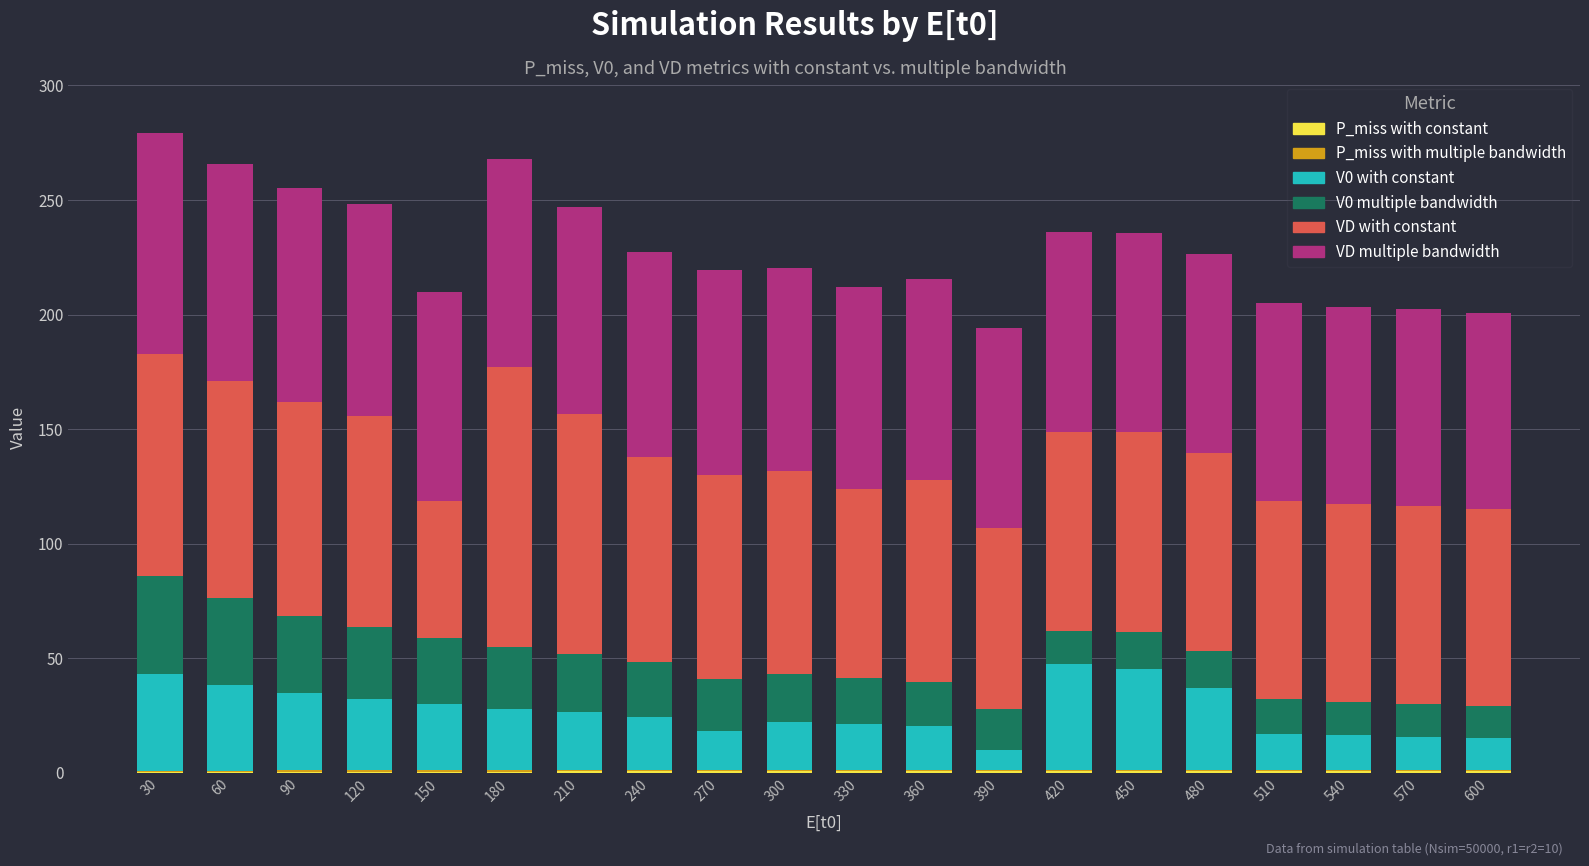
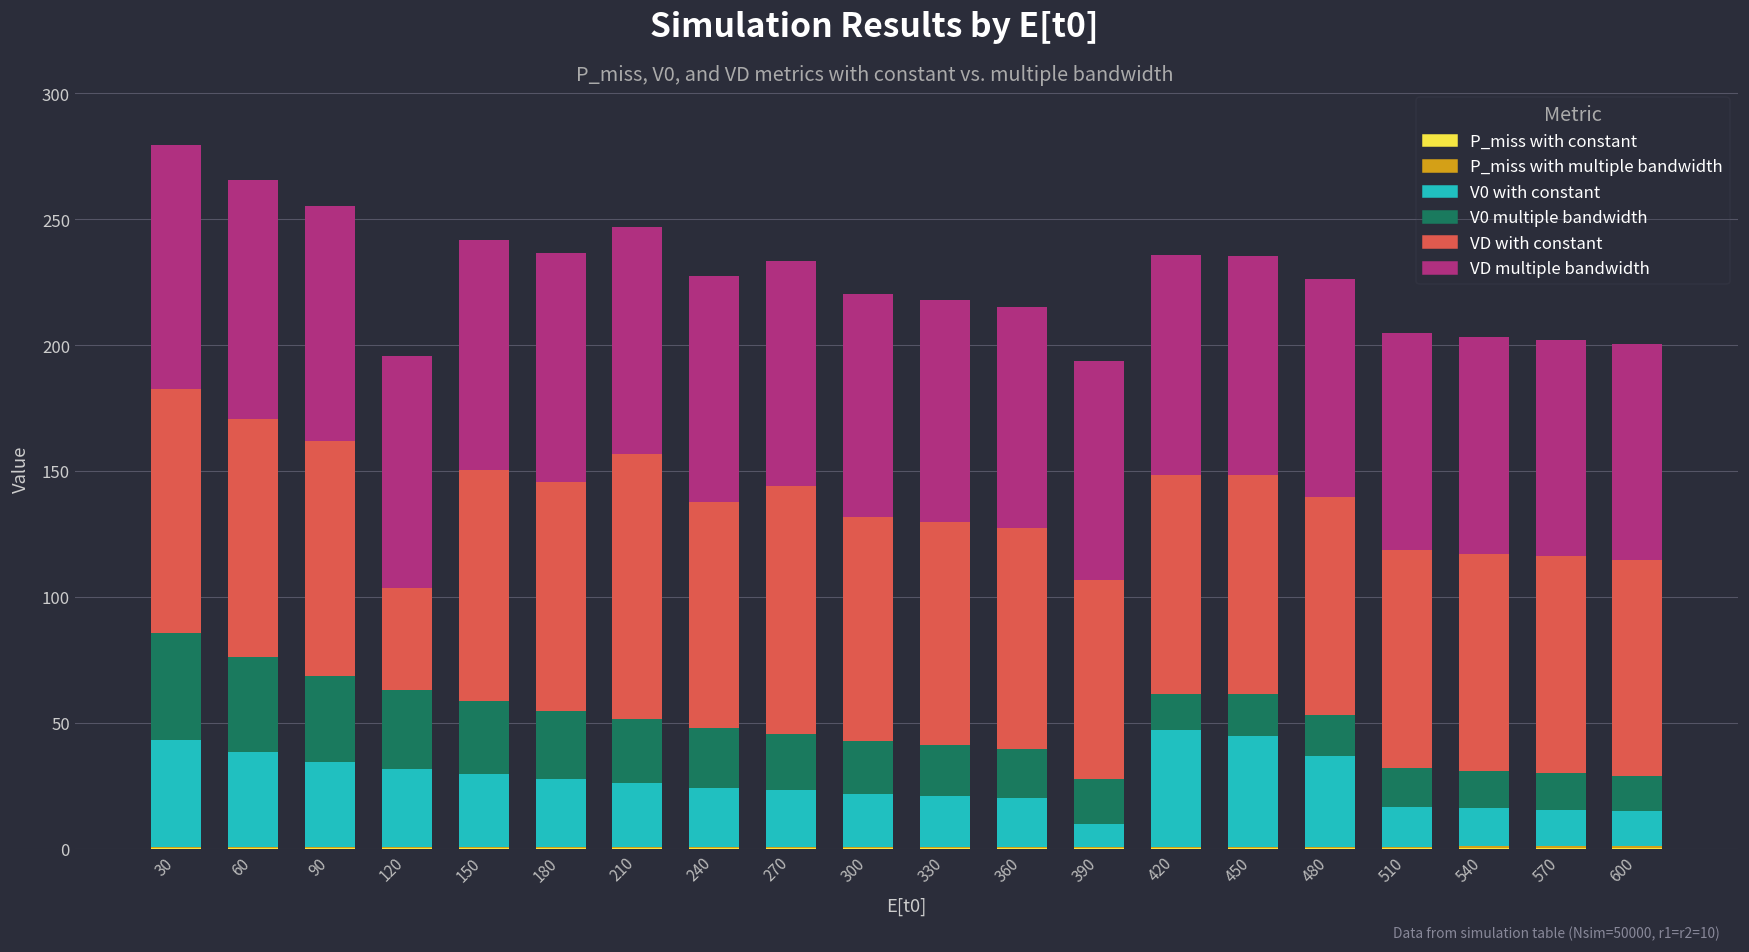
  {
    "V0 with constant": {
      "30": 42,
      "60": 38,
      "90": 34,
      "120": 31,
      "150": 29,
      "180": 27,
      "210": 25,
      "240": 23,
-     "270": 17,
+     "270": 22,
      "300": 21,
      "330": 20,
      "360": 19,
      "390": 9,
      "420": 46,
      "450": 44,
      "480": 36,
      "510": 16,
      "540": 15,
      "570": 15,
      "600": 14
    },
    "V0 multiple bandwidth": {
      "30": 43,
      "60": 38,
      "90": 34,
      "120": 31,
      "150": 29,
      "180": 27,
      "210": 25,
      "240": 24,
      "270": 23,
      "300": 21,
      "330": 20,
      "360": 19,
      "390": 18,
      "420": 14,
      "450": 17,
      "480": 16,
      "510": 16,
      "540": 15,
      "570": 14,
      "600": 14
    },
    "VD with constant": {
      "30": 97,
      "60": 95,
      "90": 93,
-     "120": 92,
-     "150": 60,
-     "180": 122,
+     "120": 40,
+     "150": 92,
+     "180": 91,
      "210": 105,
      "240": 90,
-     "270": 89,
+     "270": 98,
      "300": 89,
-     "330": 82,
+     "330": 88,
      "360": 88,
      "390": 79,
      "420": 87,
      "450": 87,
      "480": 87,
      "510": 87,
      "540": 86,
      "570": 86,
      "600": 86
    },
    "VD multiple bandwidth": {
      "30": 97,
      "60": 95,
      "90": 93,
      "120": 92,
      "150": 91,
      "180": 91,
      "210": 90,
      "240": 90,
      "270": 89,
      "300": 89,
      "330": 88,
      "360": 88,
      "390": 87,
      "420": 87,
      "450": 87,
      "480": 86,
      "510": 86,
      "540": 86,
      "570": 86,
      "600": 86
    }
  }
